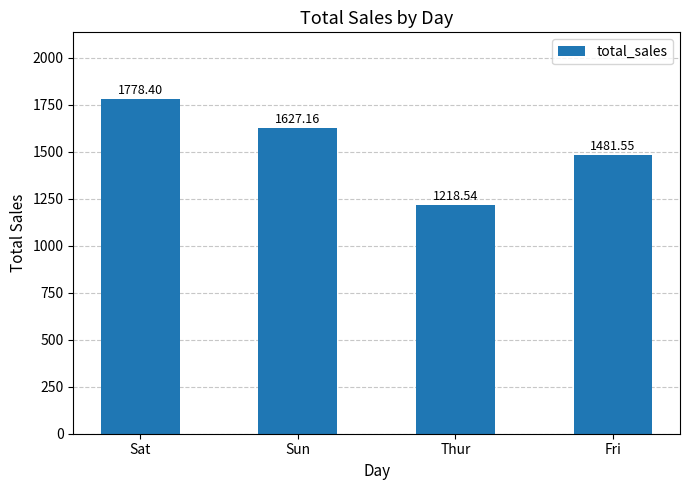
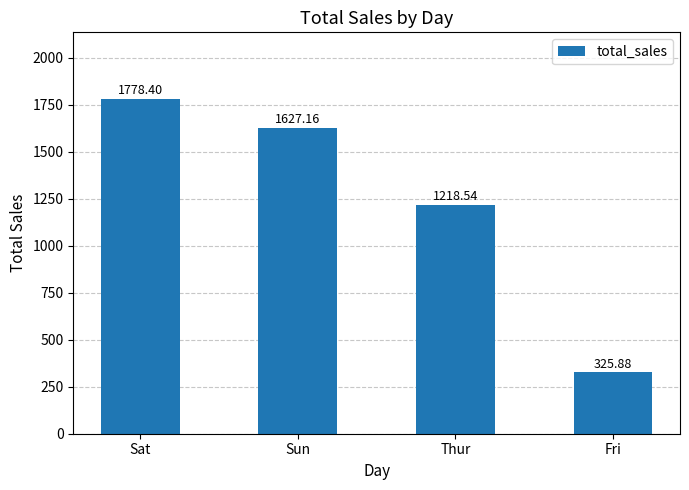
  {
    "Sat": 1778.40,
    "Sun": 1627.16,
    "Thur": 1218.54,
-   "Fri": 1481.55
+   "Fri": 325.88
  }
